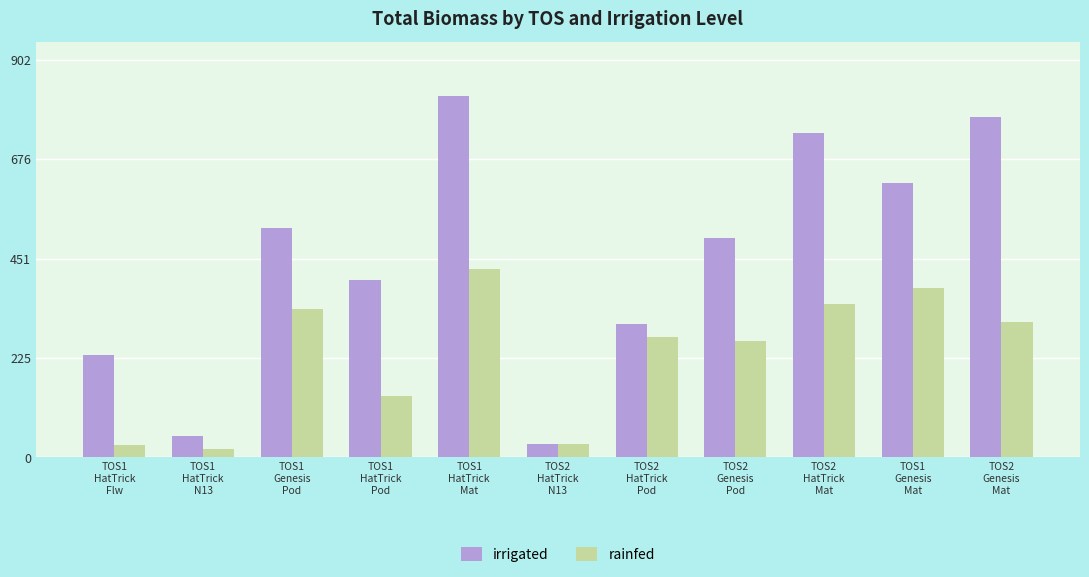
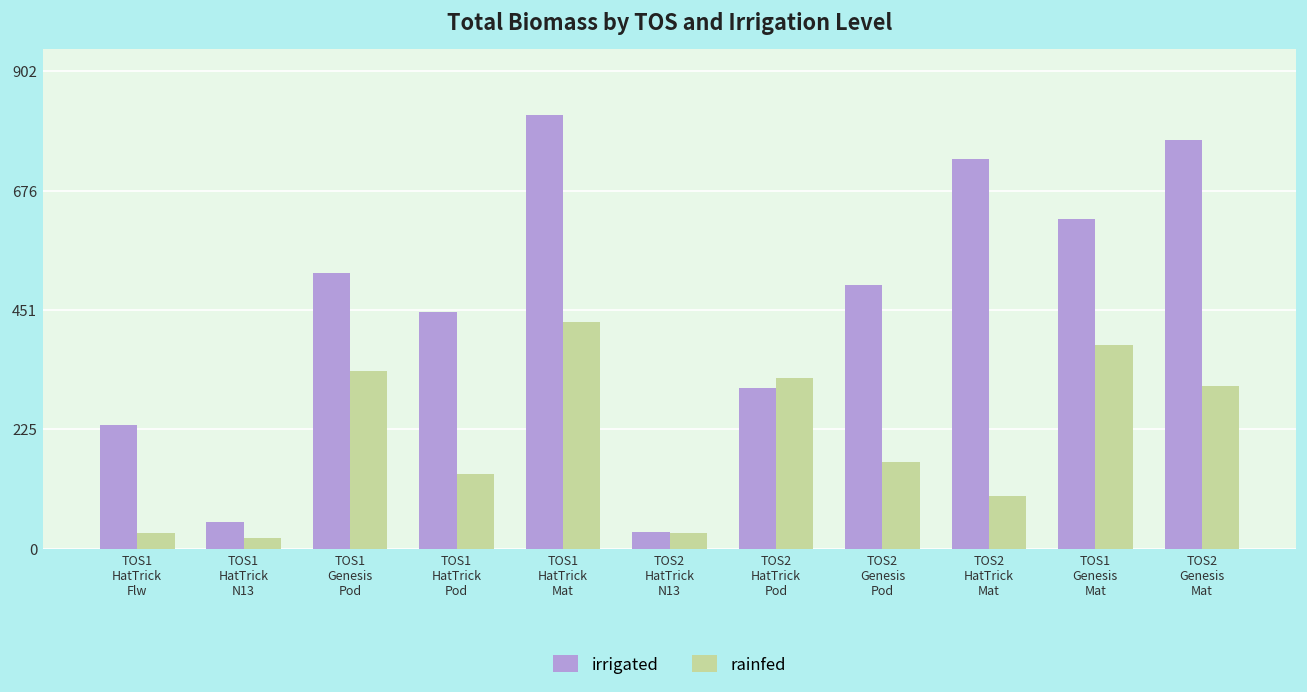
  {
    "irrigated": {
      "TOS1 HatTrick Flw": 230,
      "TOS1 HatTrick N13": 50,
      "TOS1 Genesis Pod": 520,
-     "TOS1 HatTrick Pod": 400,
+     "TOS1 HatTrick Pod": 450,
      "TOS1 HatTrick Mat": 820,
      "TOS2 HatTrick N13": 30,
      "TOS2 HatTrick Pod": 300,
      "TOS2 Genesis Pod": 500,
      "TOS2 HatTrick Mat": 740,
      "TOS1 Genesis Mat": 620,
      "TOS2 Genesis Mat": 770
    },
    "rainfed": {
      "TOS1 HatTrick Flw": 30,
      "TOS1 HatTrick N13": 20,
      "TOS1 Genesis Pod": 340,
      "TOS1 HatTrick Pod": 140,
      "TOS1 HatTrick Mat": 430,
      "TOS2 HatTrick N13": 30,
-     "TOS2 HatTrick Pod": 270,
-     "TOS2 Genesis Pod": 260,
-     "TOS2 HatTrick Mat": 350,
+     "TOS2 HatTrick Pod": 320,
+     "TOS2 Genesis Pod": 160,
+     "TOS2 HatTrick Mat": 100,
      "TOS1 Genesis Mat": 380,
      "TOS2 Genesis Mat": 310
    }
  }
